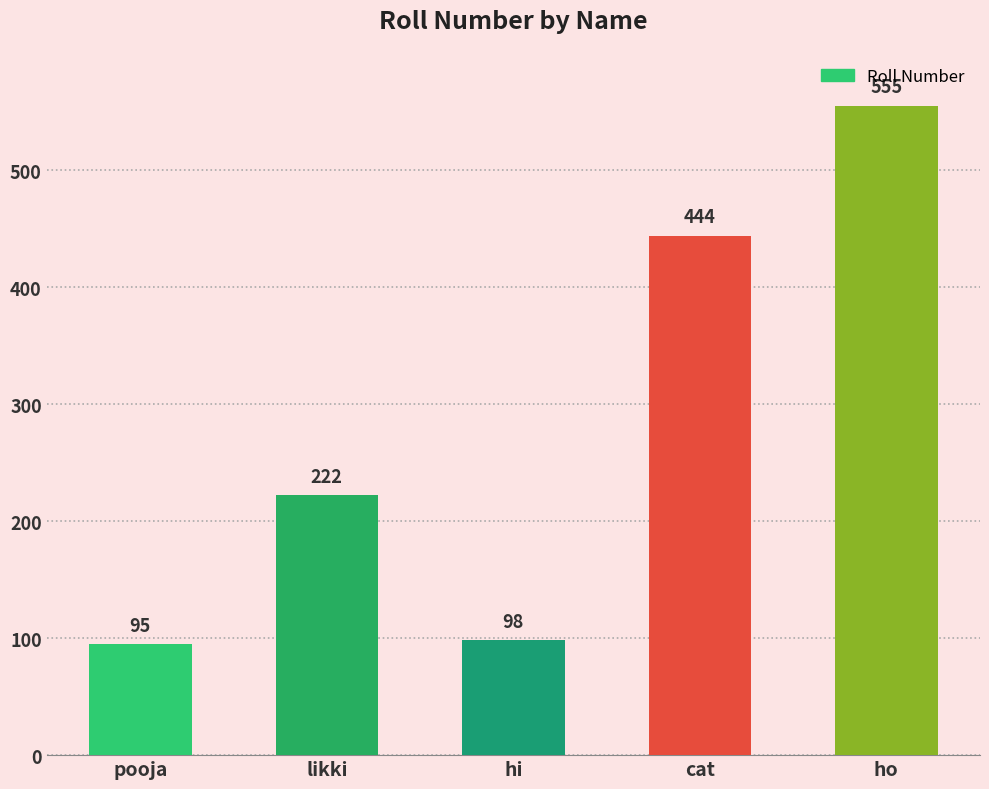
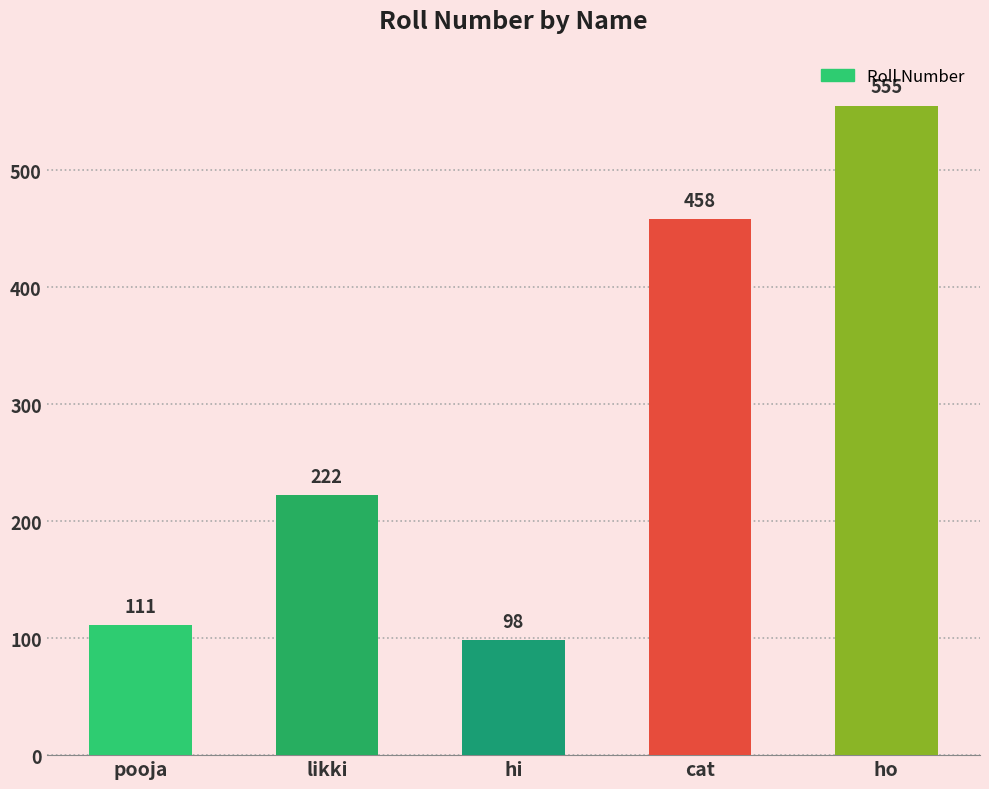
  {
-   "pooja": 95,
+   "pooja": 111,
    "likki": 222,
    "hi": 98,
-   "cat": 444,
+   "cat": 458,
    "ho": 555
  }
